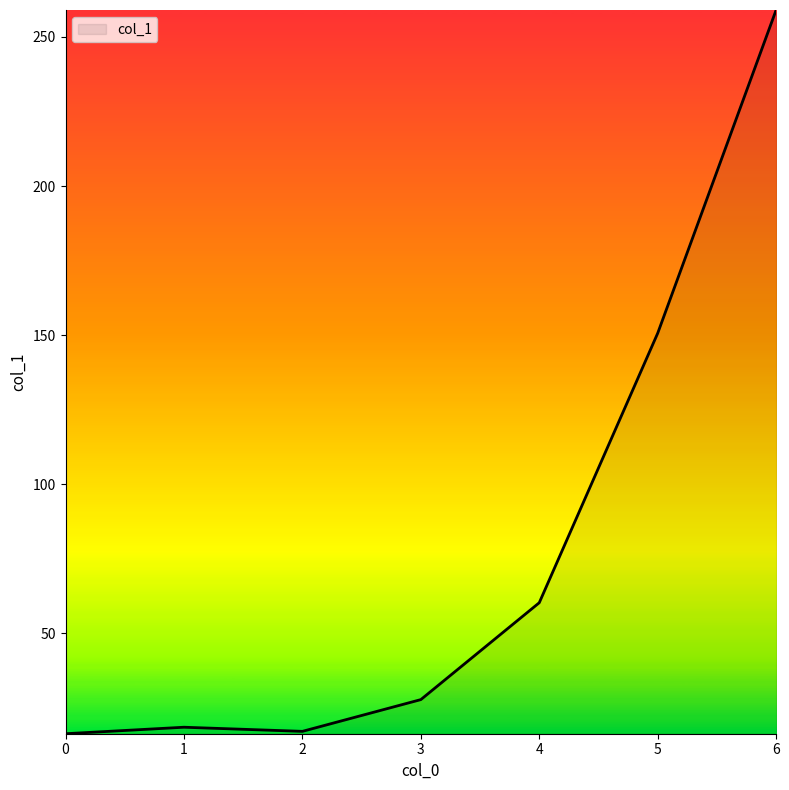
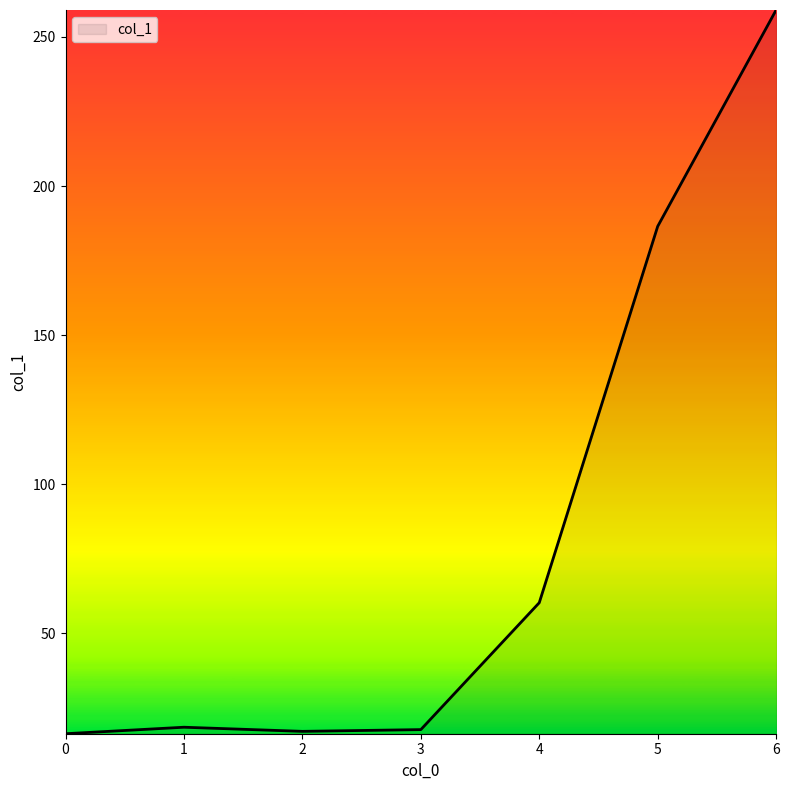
  {
    "0": 16,
    "1": 19,
    "2": 17,
-   "3": 28,
+   "3": 18,
    "4": 60,
-   "5": 151,
+   "5": 186,
    "6": 259
  }
